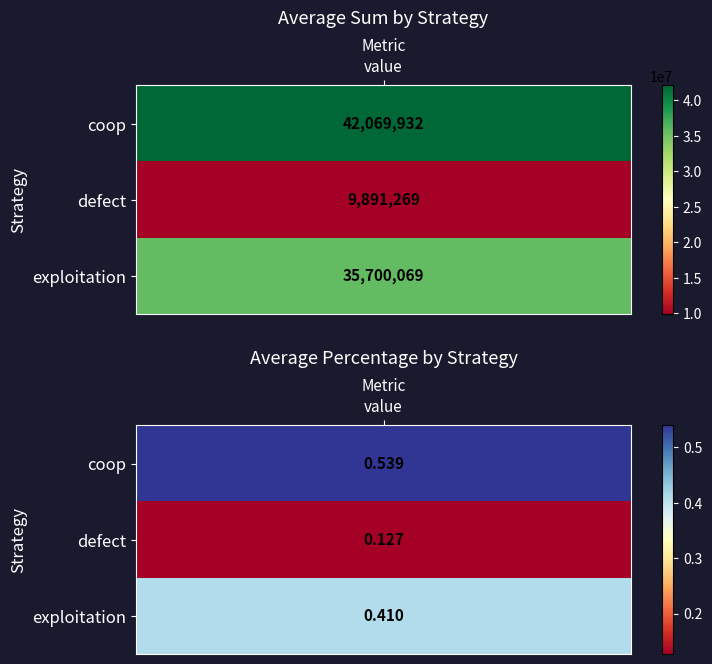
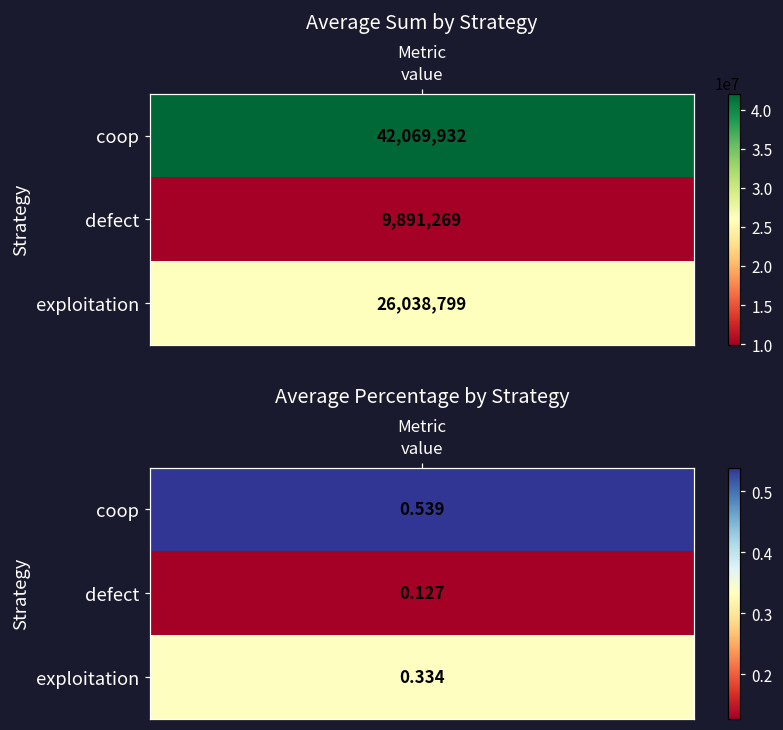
  {
    "Average Sum by Strategy": {
      "coop": {
        "value": "42,069,932"
      },
      "defect": {
        "value": "9,891,269"
      },
      "exploitation": {
-       "value": "35,700,069"
+       "value": "26,038,799"
      }
    },
    "Average Percentage by Strategy": {
      "coop": {
        "value": "0.539"
      },
      "defect": {
        "value": "0.127"
      },
      "exploitation": {
-       "value": "0.410"
+       "value": "0.334"
      }
    }
  }
